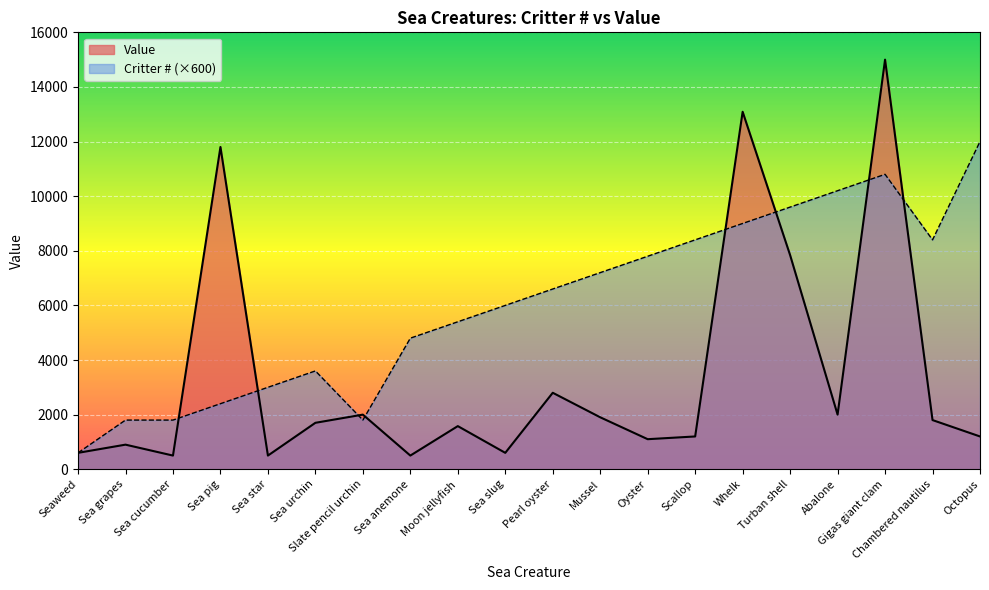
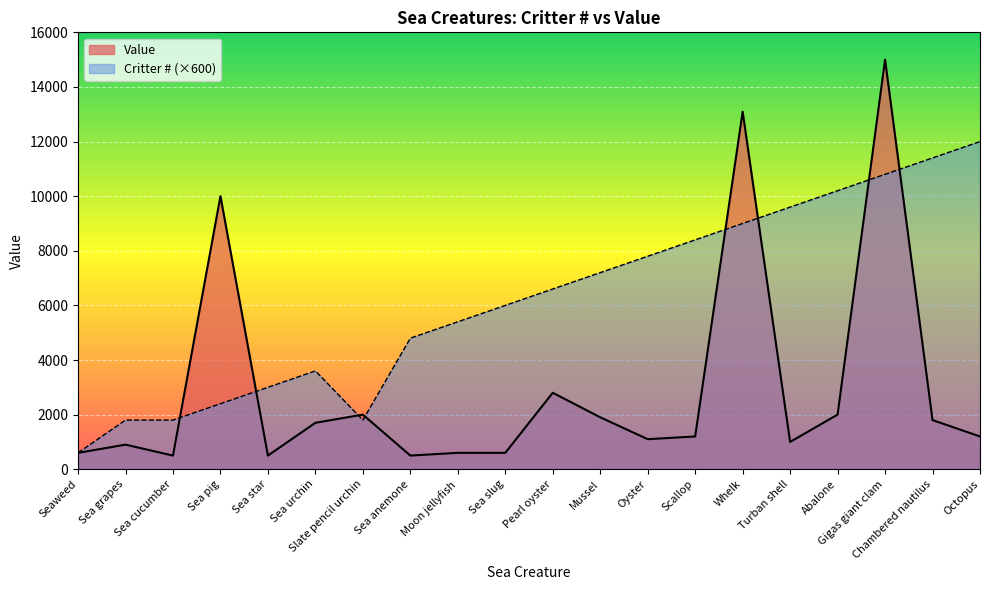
  {
    "Value": {
      "Sea grapes": 900,
      "Sea cucumber": 500,
-     "Sea pig": 11800,
+     "Sea pig": 10000,
      "Sea star": 500,
      "Sea urchin": 1700,
      "Slate pencil urchin": 2000,
      "Sea anemone": 500,
-     "Moon jellyfish": 1600,
+     "Moon jellyfish": 600,
      "Sea slug": 600,
      "Pearl oyster": 2800,
      "Mussel": 1900,
      "Oyster": 1100,
      "Scallop": 1200,
      "Whelk": 13100,
-     "Turban shell": 7800,
+     "Turban shell": 1000,
      "Abalone": 2000,
      "Gigas giant clam": 15000,
      "Chambered nautilus": 1800,
      "Octopus": 1200
    },
    "Critter # (×600)": {
      "Sea grapes": 1800,
      "Sea cucumber": 1800,
      "Sea pig": 2400,
      "Sea star": 3000,
      "Sea urchin": 3600,
      "Slate pencil urchin": 1800,
      "Sea anemone": 4800,
      "Moon jellyfish": 5400,
      "Sea slug": 6000,
      "Pearl oyster": 6600,
      "Mussel": 7200,
      "Oyster": 7800,
      "Scallop": 8400,
      "Whelk": 9000,
      "Turban shell": 9600,
      "Abalone": 10200,
      "Gigas giant clam": 10800,
-     "Chambered nautilus": 8400,
+     "Chambered nautilus": 11400,
      "Octopus": 12000
    }
  }
